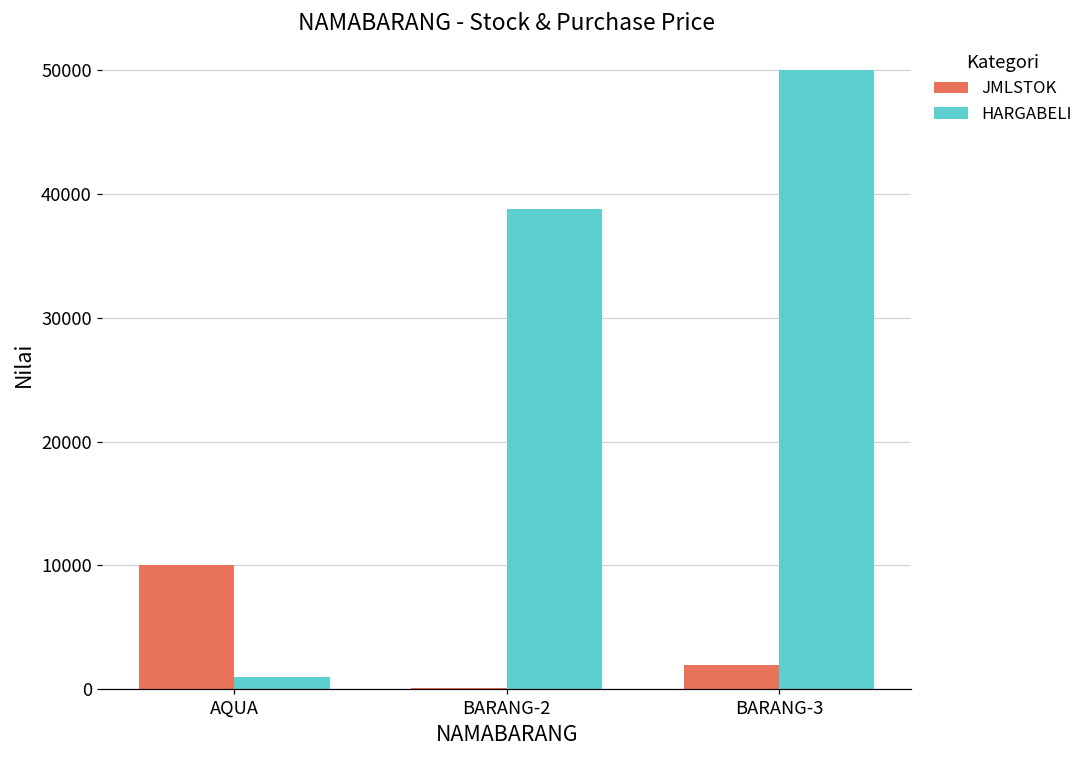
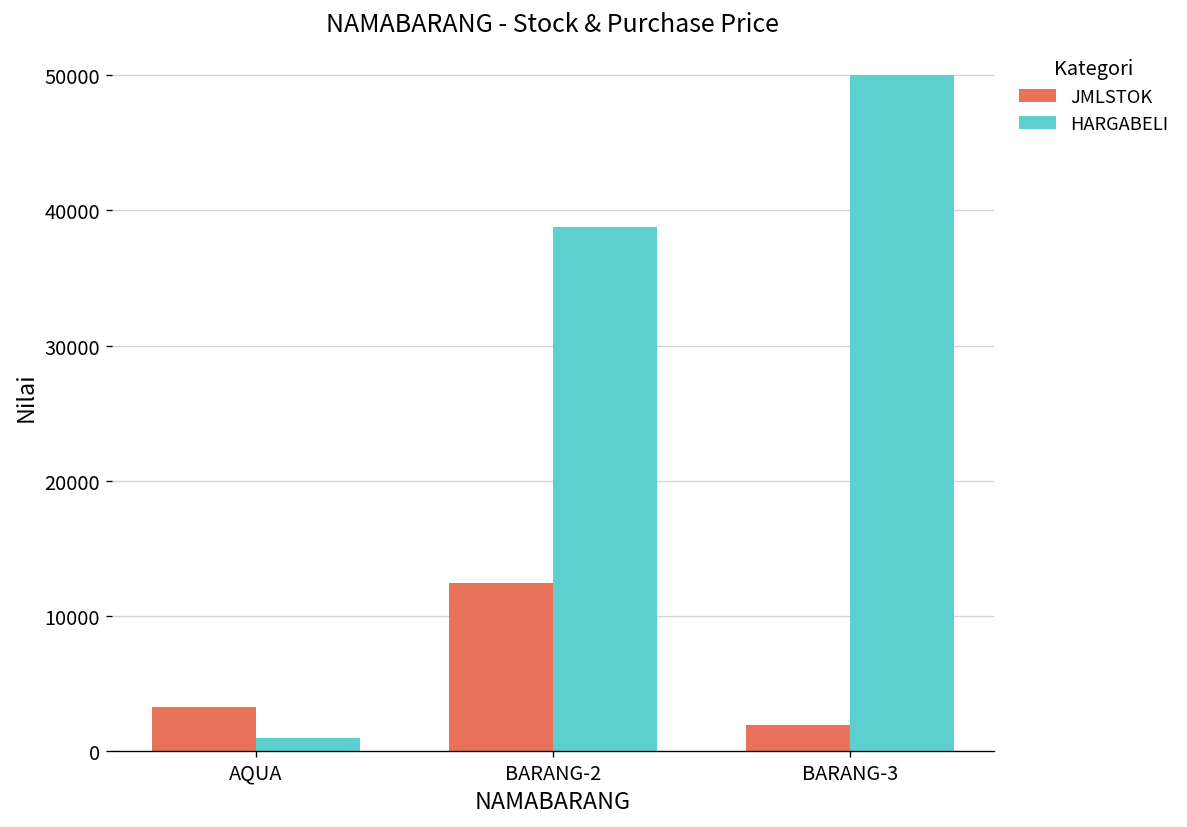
  {
    "JMLSTOK": {
-     "AQUA": 10000,
-     "BARANG-2": 100,
+     "AQUA": 3200,
+     "BARANG-2": 12400,
      "BARANG-3": 1900
    },
    "HARGABELI": {
      "AQUA": 1000,
      "BARANG-2": 38700,
      "BARANG-3": 50000
    }
  }
